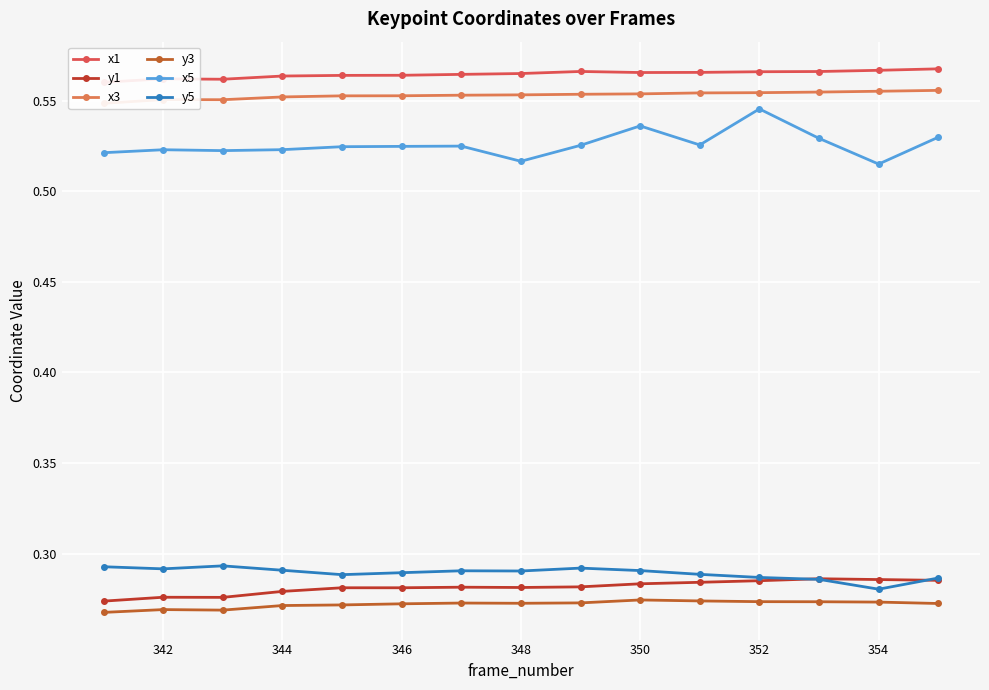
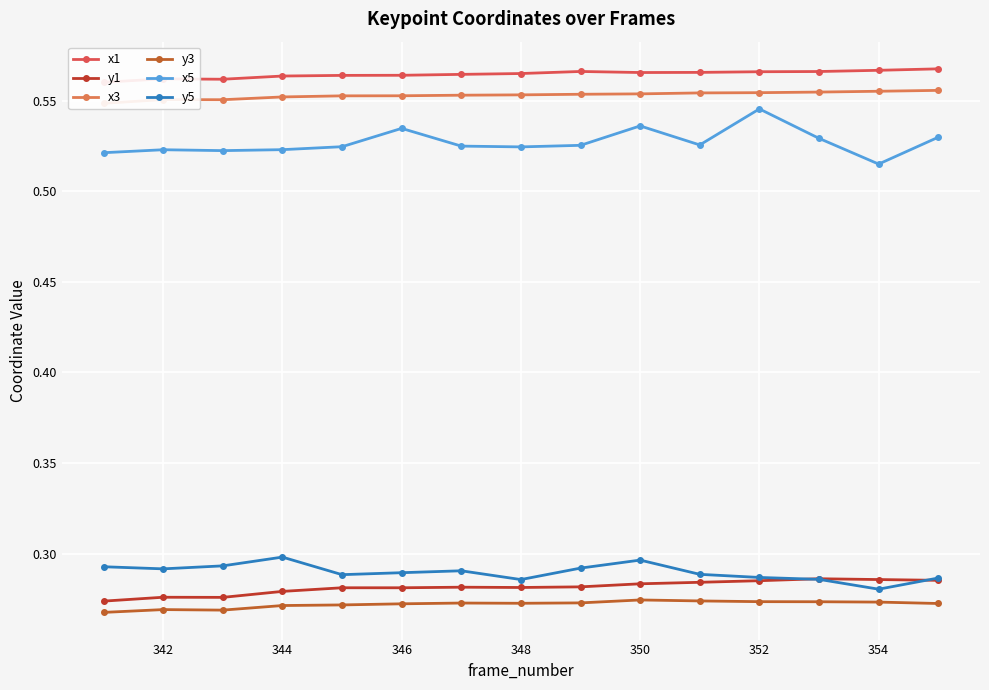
  {
    "x5": {
      "342": 0.523,
      "344": 0.523,
-     "346": 0.525,
-     "348": 0.516,
+     "346": 0.535,
+     "348": 0.524,
      "350": 0.536,
      "352": 0.545,
      "354": 0.515
    },
    "y5": {
      "342": 0.292,
-     "344": 0.291,
+     "344": 0.298,
      "346": 0.289,
-     "348": 0.290,
-     "350": 0.291,
+     "348": 0.286,
+     "350": 0.296,
      "352": 0.287,
      "354": 0.280
    }
  }
